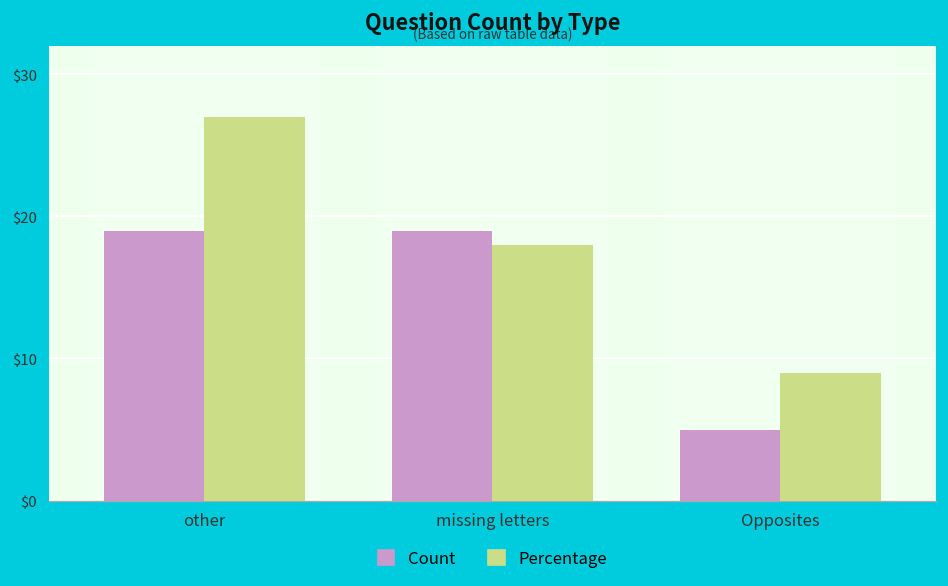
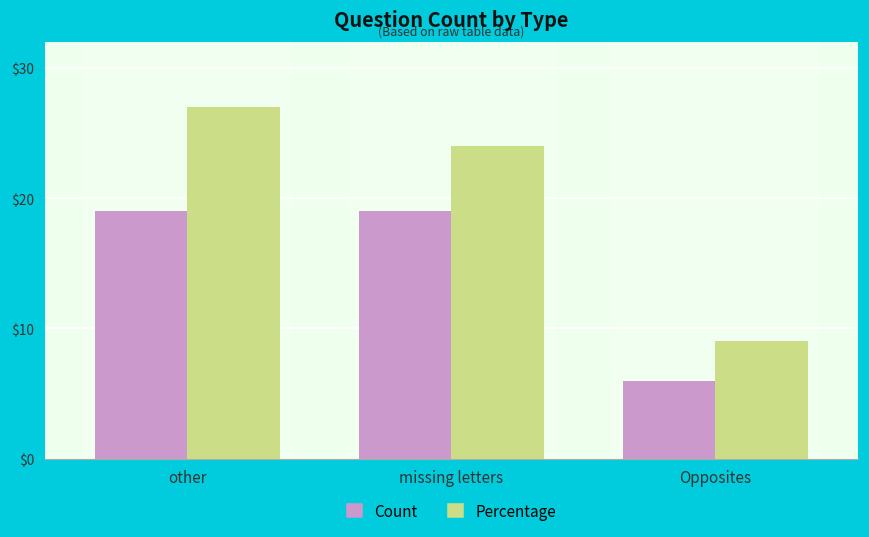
  {
    "Count": {
      "other": "$19",
      "missing letters": "$19",
-     "Opposites": "$5"
+     "Opposites": "$6"
    },
    "Percentage": {
      "other": "$27",
-     "missing letters": "$18",
+     "missing letters": "$24",
      "Opposites": "$9"
    }
  }
